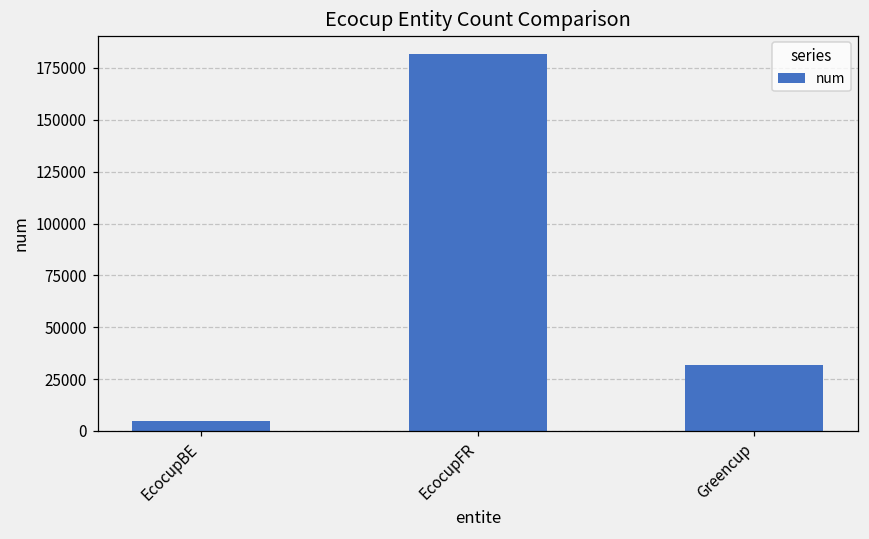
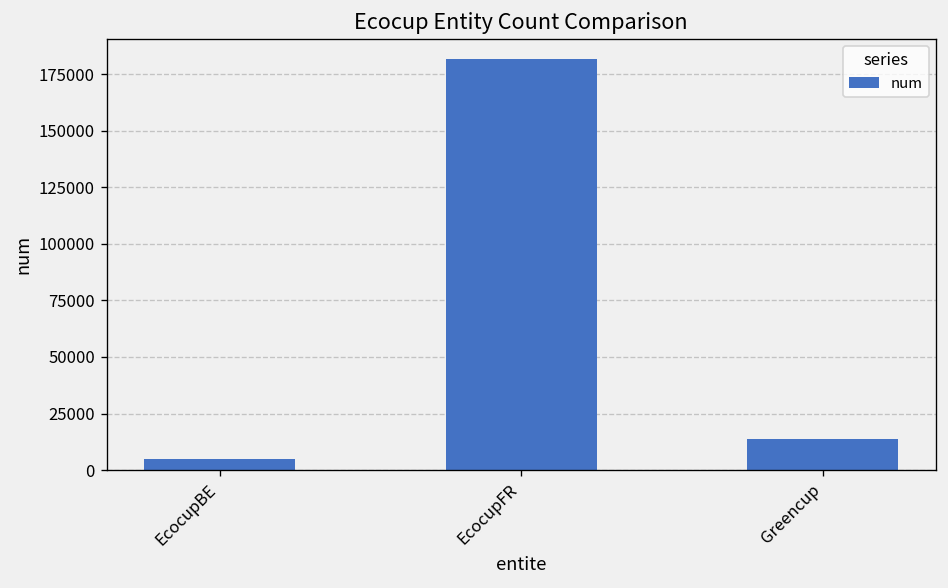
  {
    "EcocupBE": 5000,
    "EcocupFR": 182000,
-   "Greencup": 32000
+   "Greencup": 14000
  }
